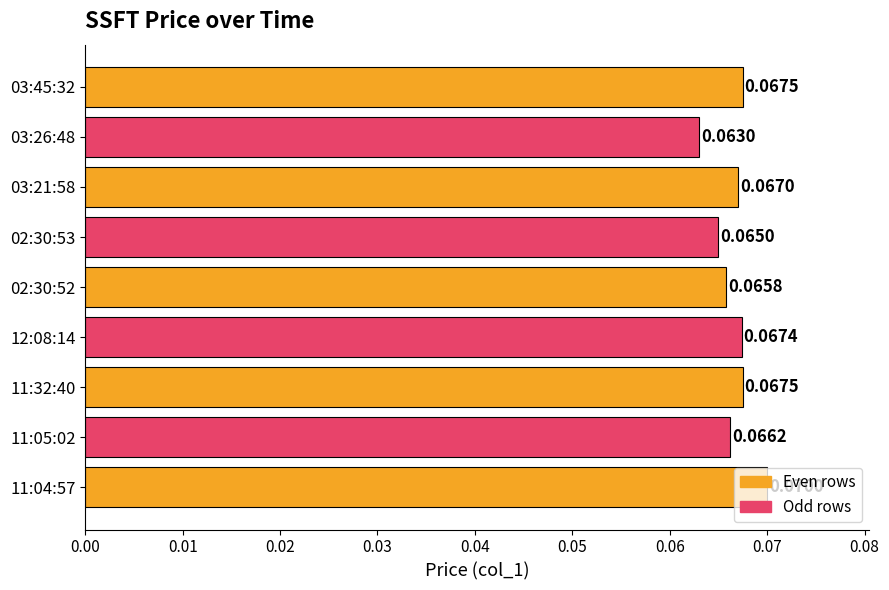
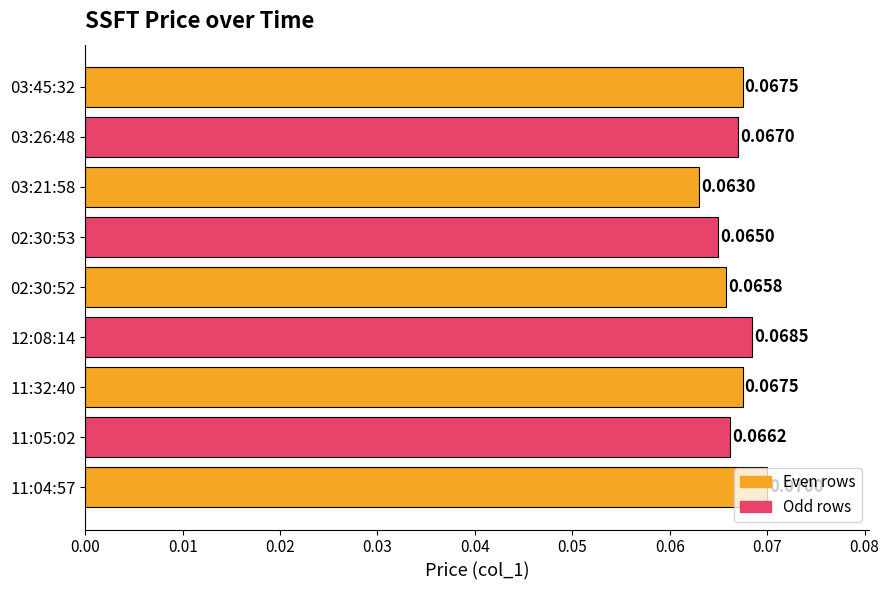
  {
    "03:45:32": 0.0675,
-   "03:26:48": 0.0630,
-   "03:21:58": 0.0670,
+   "03:26:48": 0.0670,
+   "03:21:58": 0.0630,
    "02:30:53": 0.0650,
    "02:30:52": 0.0658,
-   "12:08:14": 0.0674,
+   "12:08:14": 0.0685,
    "11:32:40": 0.0675,
    "11:05:02": 0.0662
  }
